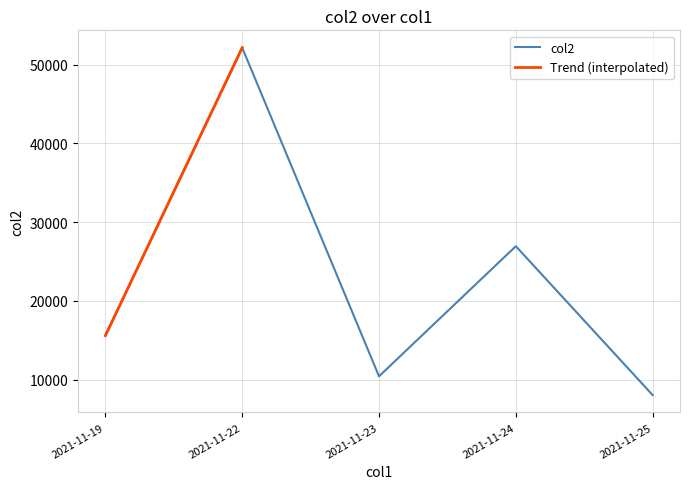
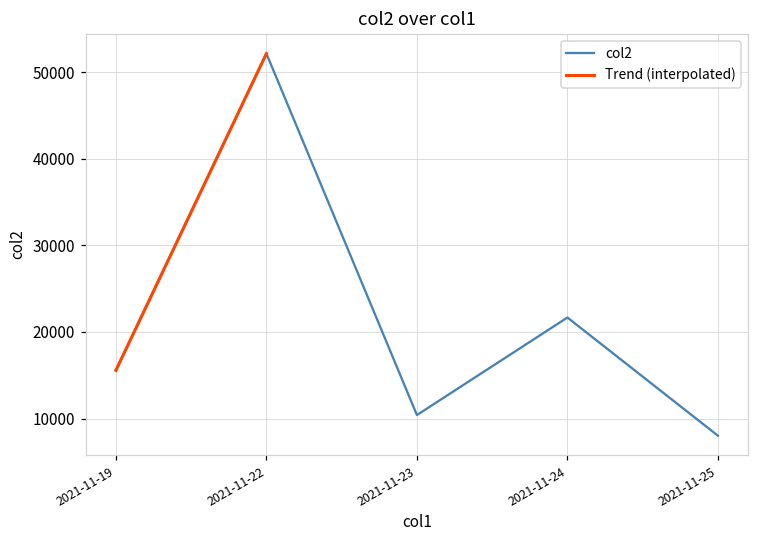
  {
    "col2": {
      "2021-11-23": 10000,
-     "2021-11-24": 27000,
+     "2021-11-24": 22000,
      "2021-11-25": 8000
    }
  }
